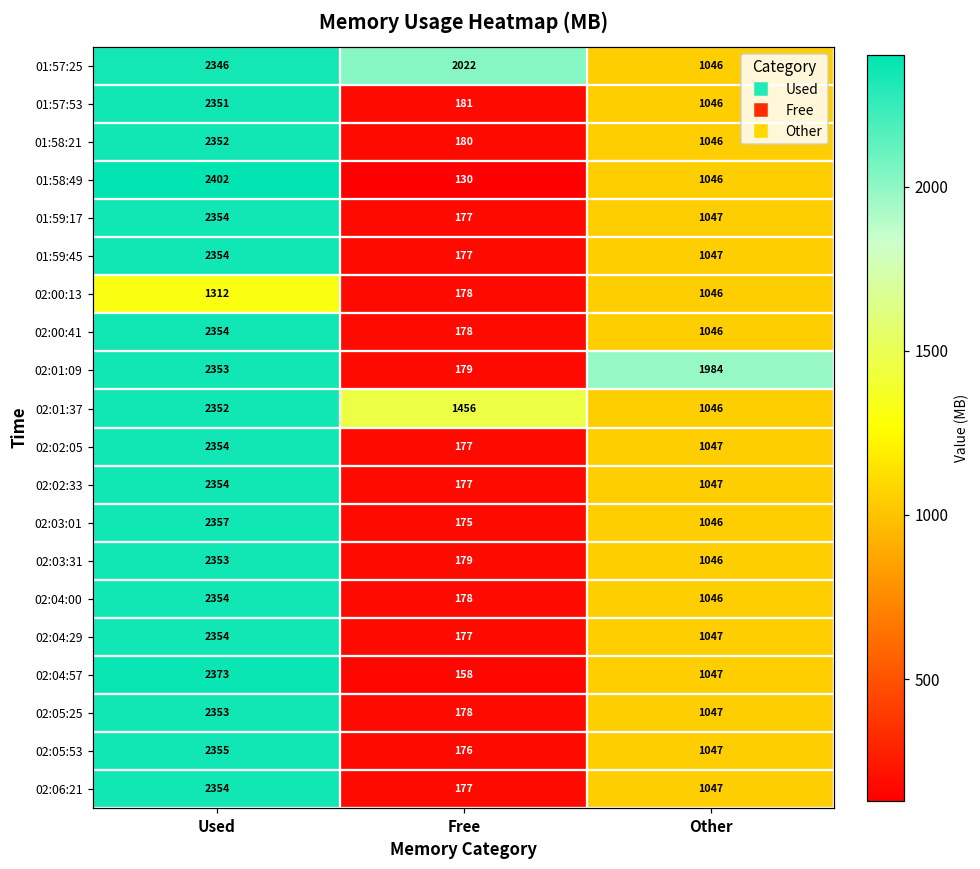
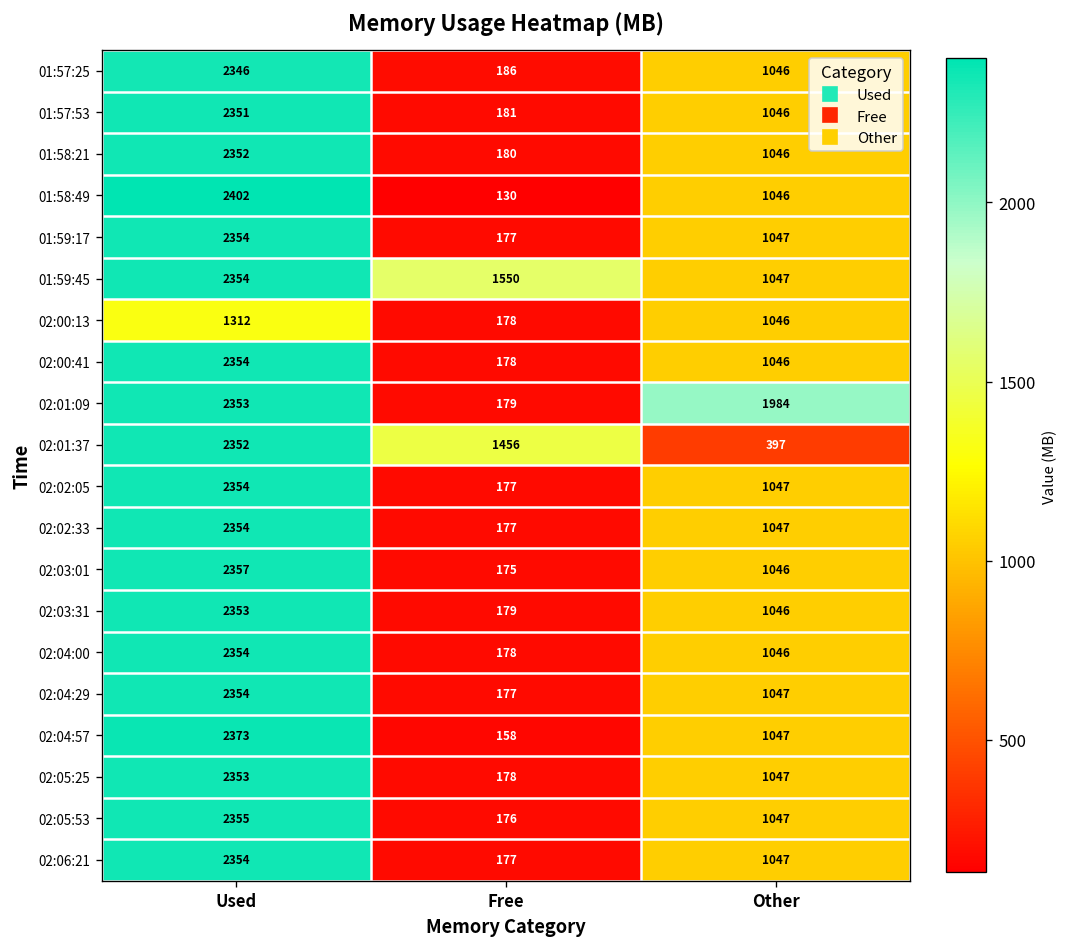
  {
    "01:57:25": {
      "Used": 2346,
-     "Free": 2022,
+     "Free": 186,
      "Other": 1046
    },
    "01:57:53": {
      "Used": 2351,
      "Free": 181,
      "Other": 1046
    },
    "01:58:21": {
      "Used": 2352,
      "Free": 180,
      "Other": 1046
    },
    "01:58:49": {
      "Used": 2402,
      "Free": 130,
      "Other": 1046
    },
    "01:59:17": {
      "Used": 2354,
      "Free": 177,
      "Other": 1047
    },
    "01:59:45": {
      "Used": 2354,
-     "Free": 177,
+     "Free": 1550,
      "Other": 1047
    },
    "02:00:13": {
      "Used": 1312,
      "Free": 178,
      "Other": 1046
    },
    "02:00:41": {
      "Used": 2354,
      "Free": 178,
      "Other": 1046
    },
    "02:01:09": {
      "Used": 2353,
      "Free": 179,
      "Other": 1984
    },
    "02:01:37": {
      "Used": 2352,
      "Free": 1456,
-     "Other": 1046
+     "Other": 397
    },
    "02:02:05": {
      "Used": 2354,
      "Free": 177,
      "Other": 1047
    },
    "02:02:33": {
      "Used": 2354,
      "Free": 177,
      "Other": 1047
    },
    "02:03:01": {
      "Used": 2357,
      "Free": 175,
      "Other": 1046
    },
    "02:03:31": {
      "Used": 2353,
      "Free": 179,
      "Other": 1046
    },
    "02:04:00": {
      "Used": 2354,
      "Free": 178,
      "Other": 1046
    },
    "02:04:29": {
      "Used": 2354,
      "Free": 177,
      "Other": 1047
    },
    "02:04:57": {
      "Used": 2373,
      "Free": 158,
      "Other": 1047
    },
    "02:05:25": {
      "Used": 2353,
      "Free": 178,
      "Other": 1047
    },
    "02:05:53": {
      "Used": 2355,
      "Free": 176,
      "Other": 1047
    },
    "02:06:21": {
      "Used": 2354,
      "Free": 177,
      "Other": 1047
    }
  }
